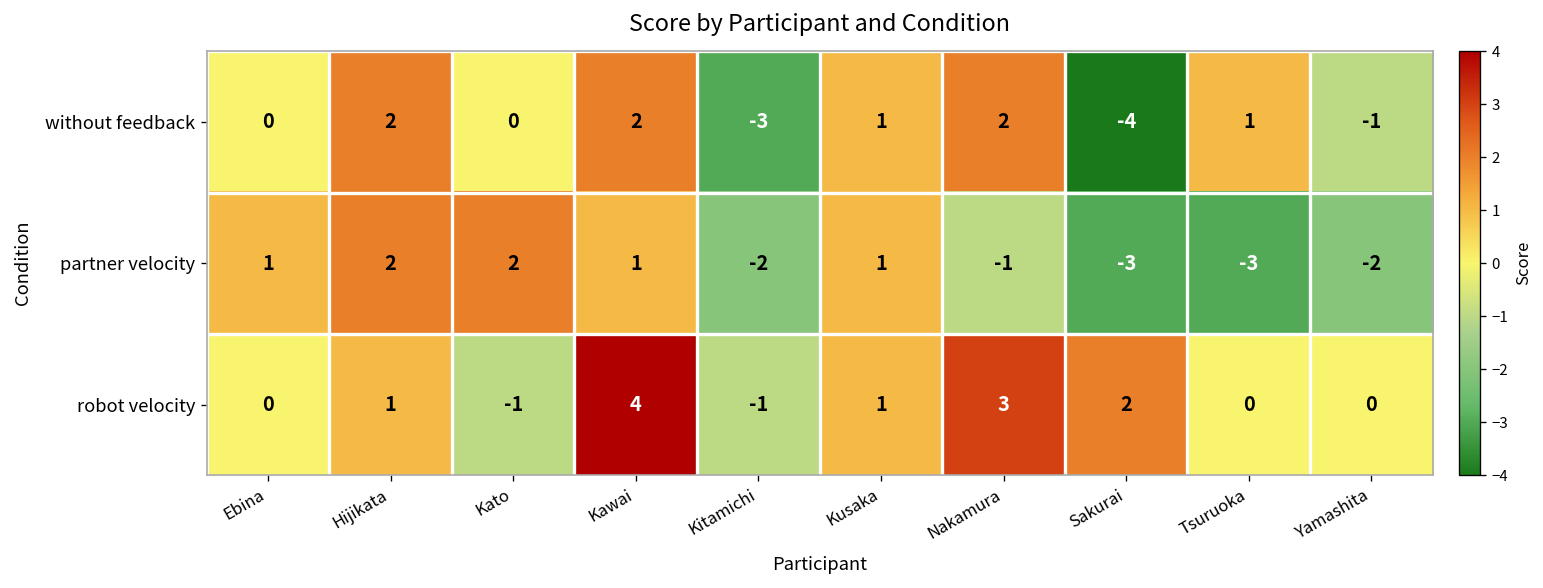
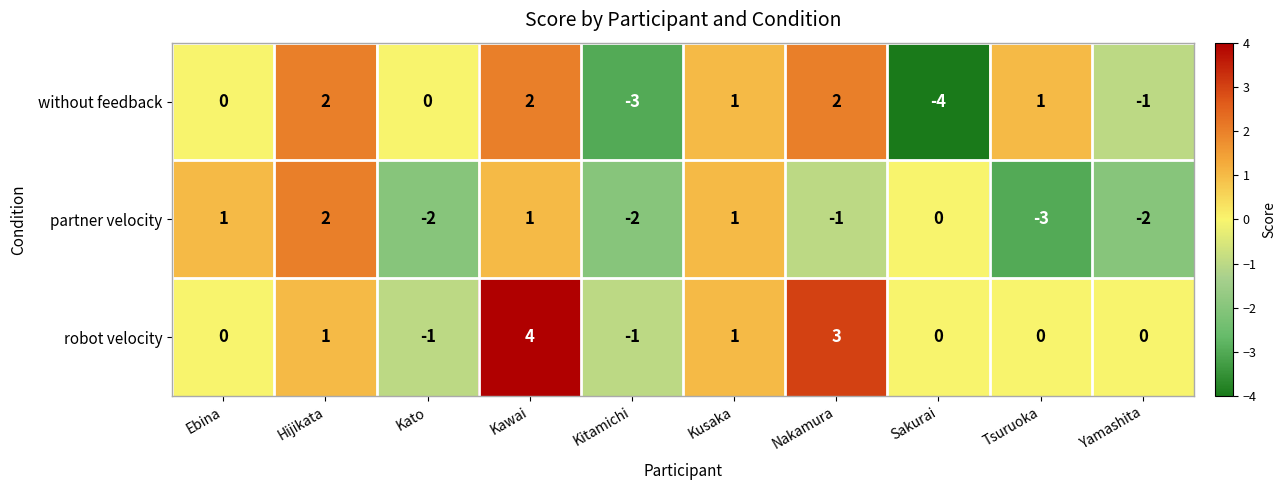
  {
    "without feedback": {
      "Ebina": 0,
      "Hijikata": 2,
      "Kato": 0,
      "Kawai": 2,
      "Kitamichi": -3,
      "Kusaka": 1,
      "Nakamura": 2,
      "Sakurai": -4,
      "Tsuruoka": 1,
      "Yamashita": -1
    },
    "partner velocity": {
      "Ebina": 1,
      "Hijikata": 2,
-     "Kato": 2,
+     "Kato": -2,
      "Kawai": 1,
      "Kitamichi": -2,
      "Kusaka": 1,
      "Nakamura": -1,
-     "Sakurai": -3,
+     "Sakurai": 0,
      "Tsuruoka": -3,
      "Yamashita": -2
    },
    "robot velocity": {
      "Ebina": 0,
      "Hijikata": 1,
      "Kato": -1,
      "Kawai": 4,
      "Kitamichi": -1,
      "Kusaka": 1,
      "Nakamura": 3,
-     "Sakurai": 2,
+     "Sakurai": 0,
      "Tsuruoka": 0,
      "Yamashita": 0
    }
  }
